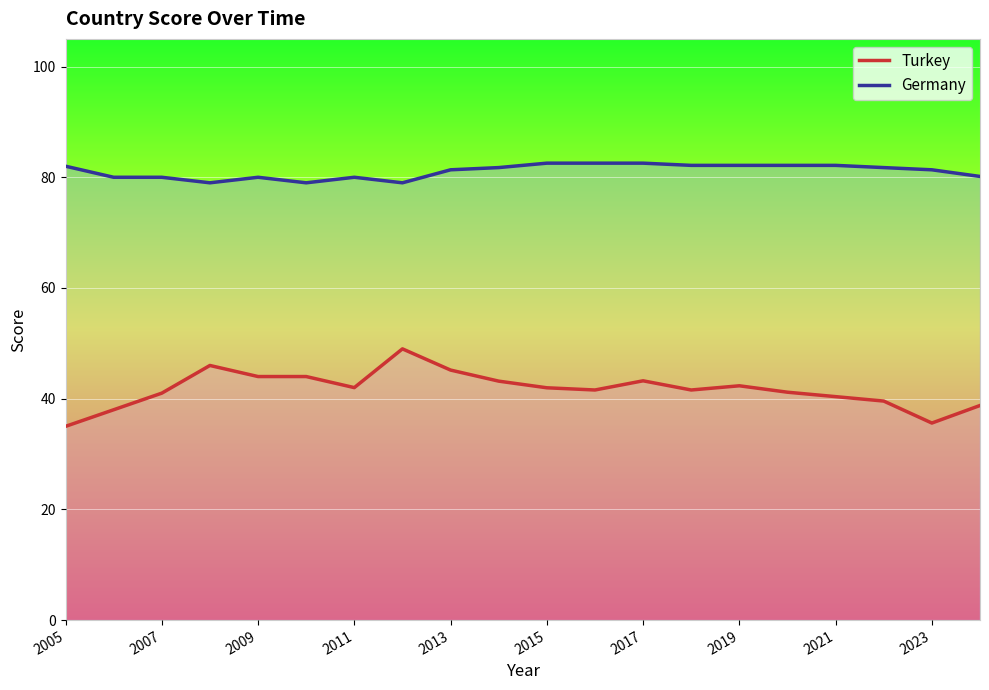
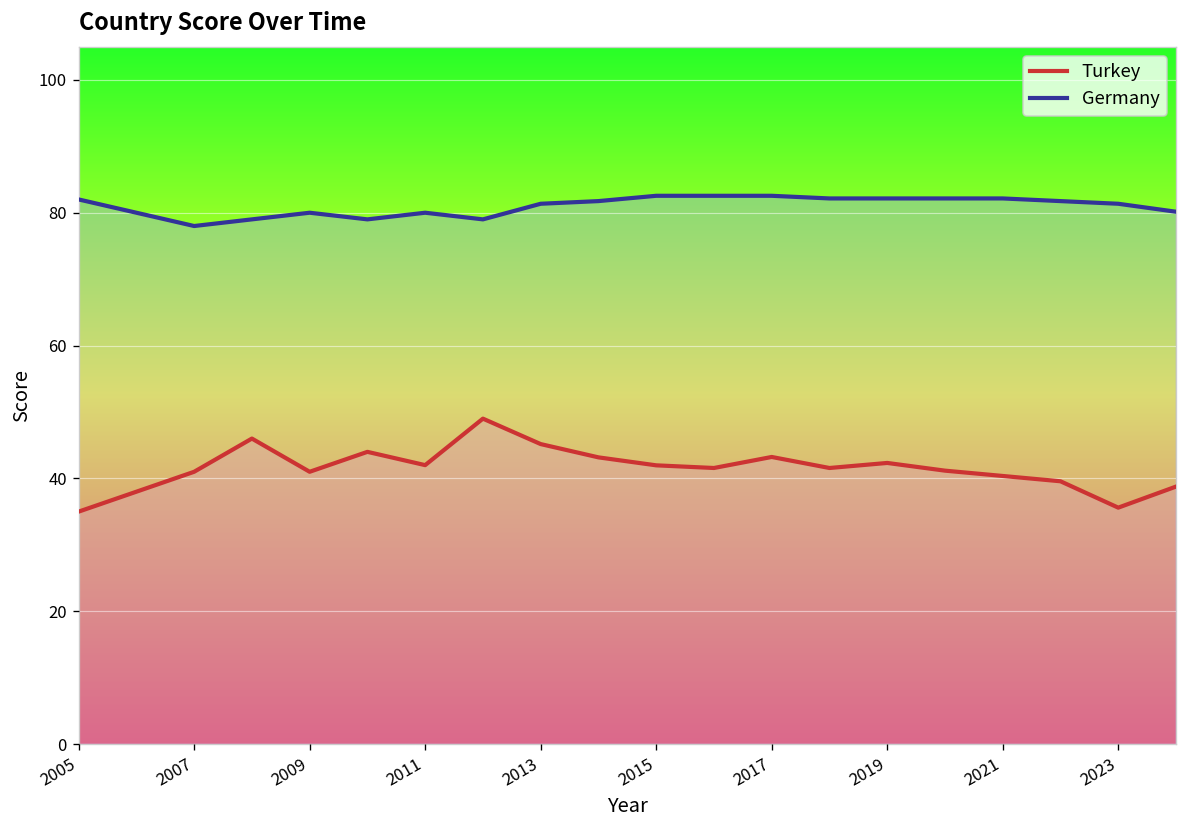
  {
    "Turkey": {
      "2005": 35,
      "2007": 41,
-     "2009": 44,
+     "2009": 41,
      "2011": 42,
      "2013": 45,
      "2015": 42,
      "2017": 43,
      "2019": 42,
      "2021": 40,
      "2023": 36
    },
    "Germany": {
      "2005": 82,
-     "2007": 80,
+     "2007": 78,
      "2009": 80,
      "2011": 80,
      "2013": 81,
      "2015": 83,
      "2017": 83,
      "2019": 82,
      "2021": 82,
      "2023": 81
    }
  }
